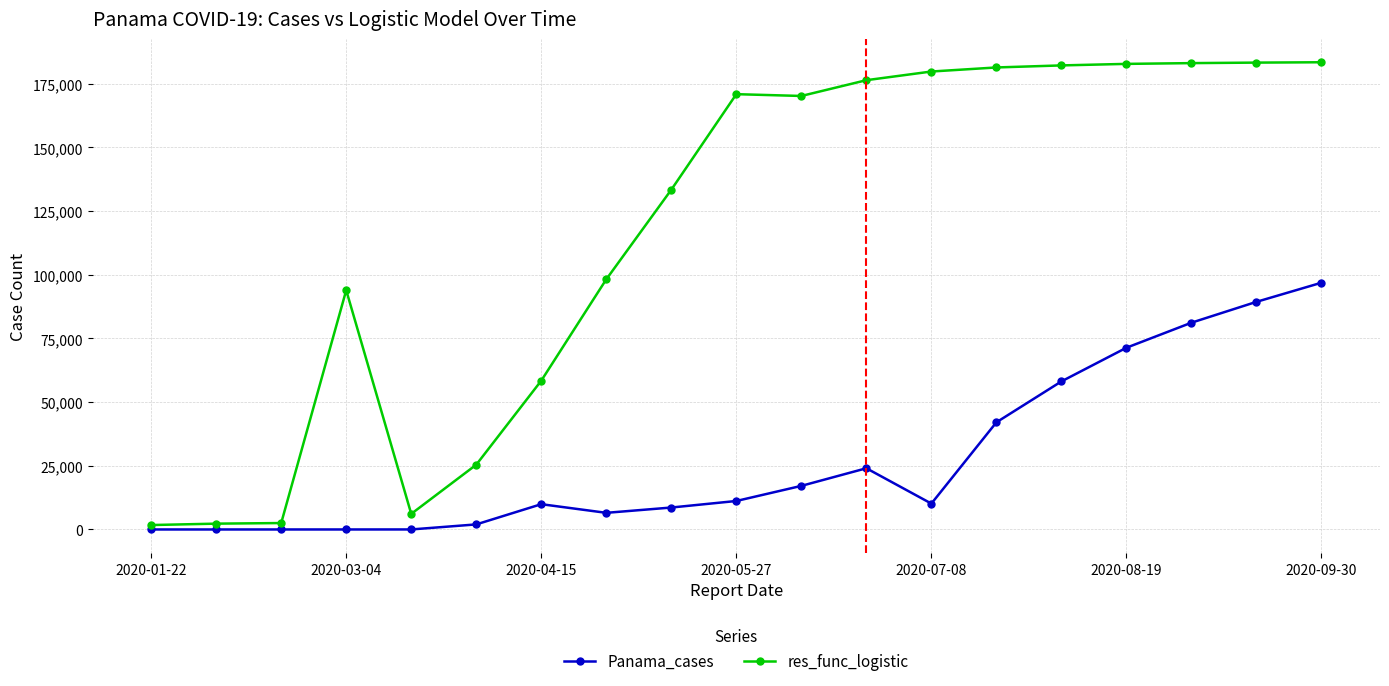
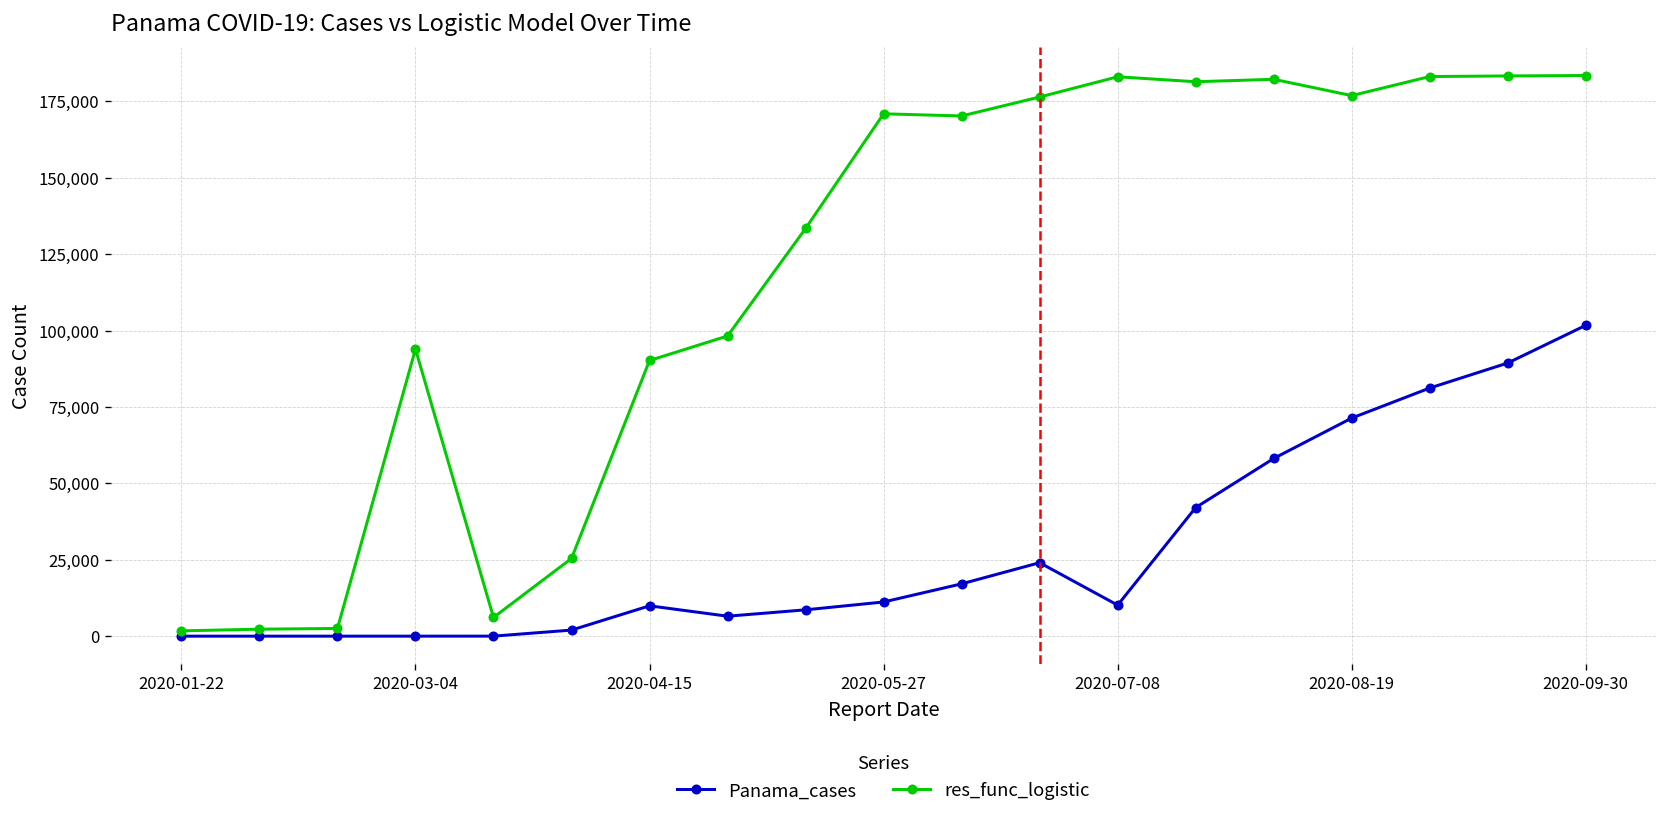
  {
    "Panama_cases": {
      "2020-01-22": "0",
      "2020-03-04": "0",
      "2020-04-15": "10,000",
      "2020-05-27": "11,000",
      "2020-07-08": "10,000",
      "2020-08-19": "71,000",
-     "2020-09-30": "97,000"
+     "2020-09-30": "102,000"
    },
    "res_func_logistic": {
      "2020-01-22": "2,000",
      "2020-03-04": "94,000",
-     "2020-04-15": "58,000",
+     "2020-04-15": "90,000",
      "2020-05-27": "171,000",
-     "2020-07-08": "180,000",
-     "2020-08-19": "183,000",
+     "2020-07-08": "183,000",
+     "2020-08-19": "177,000",
      "2020-09-30": "183,000"
    }
  }
